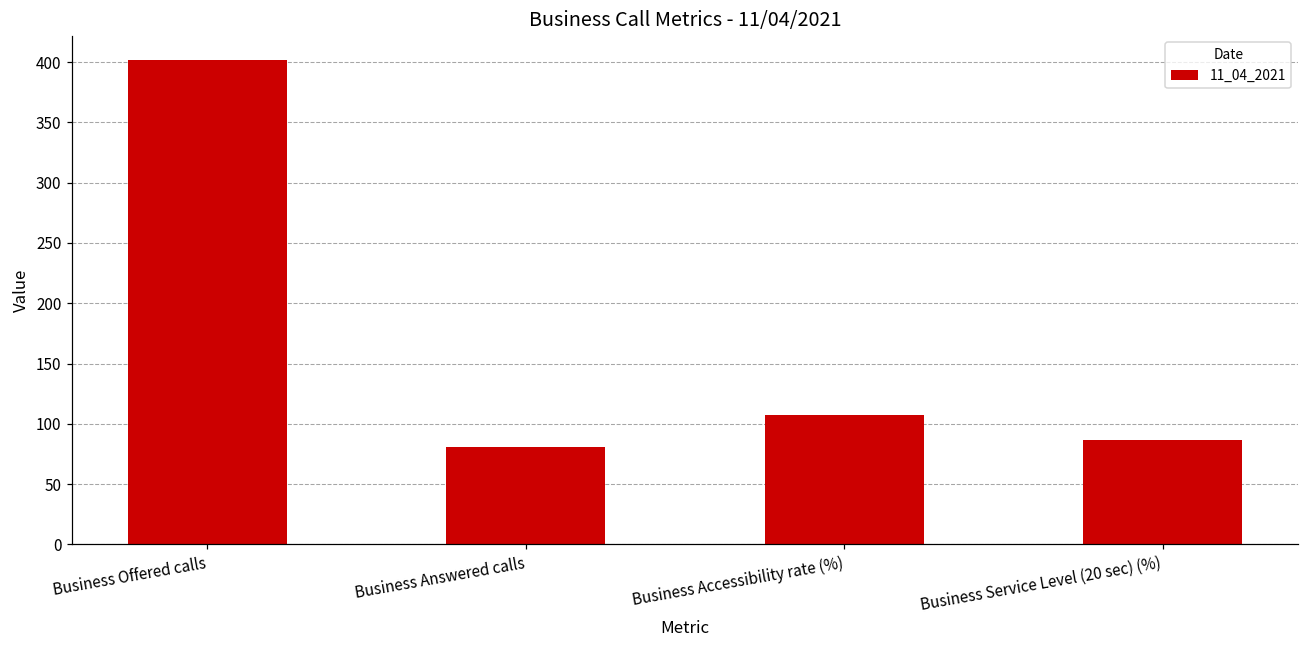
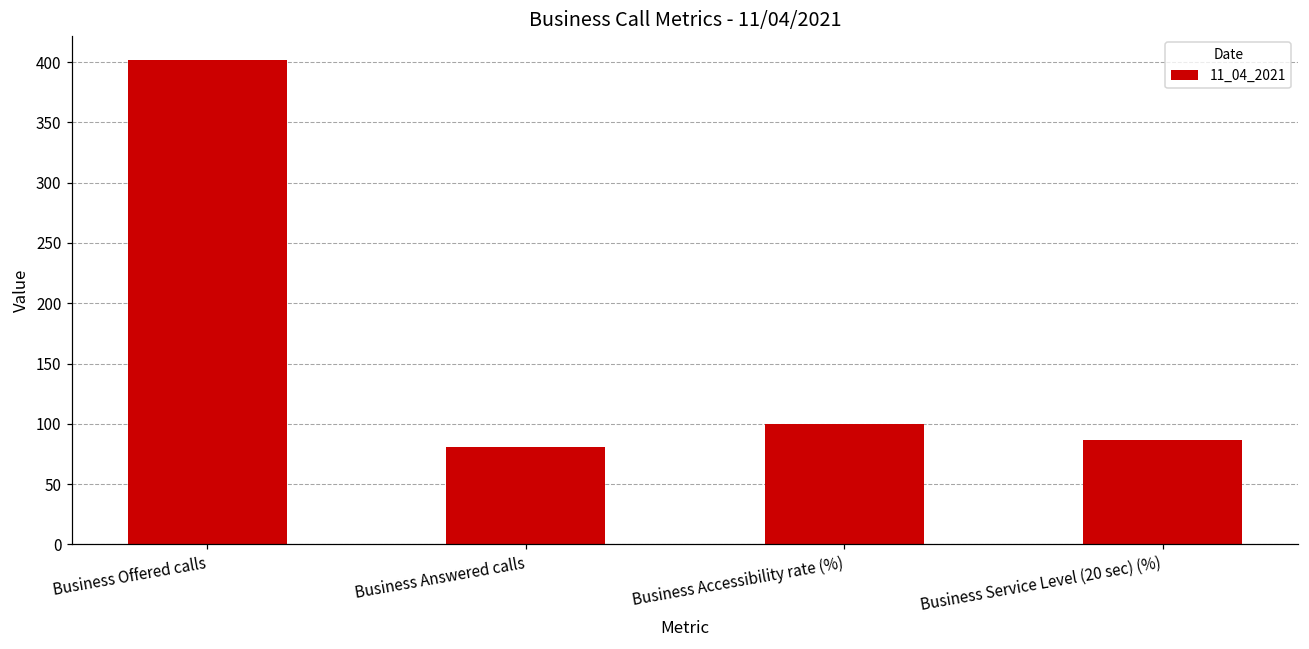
  {
    "Business Offered calls": 402,
    "Business Answered calls": 81,
-   "Business Accessibility rate (%)": 107,
+   "Business Accessibility rate (%)": 100,
    "Business Service Level (20 sec) (%)": 87
  }
